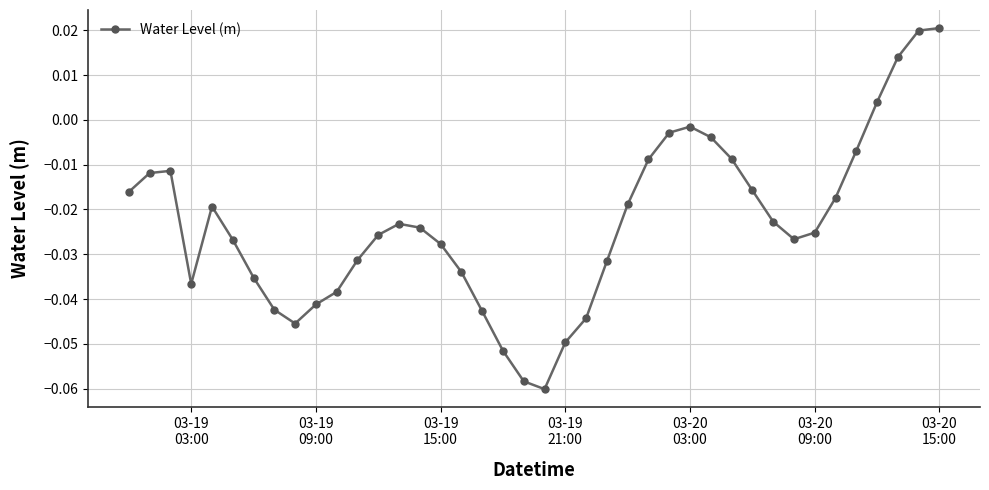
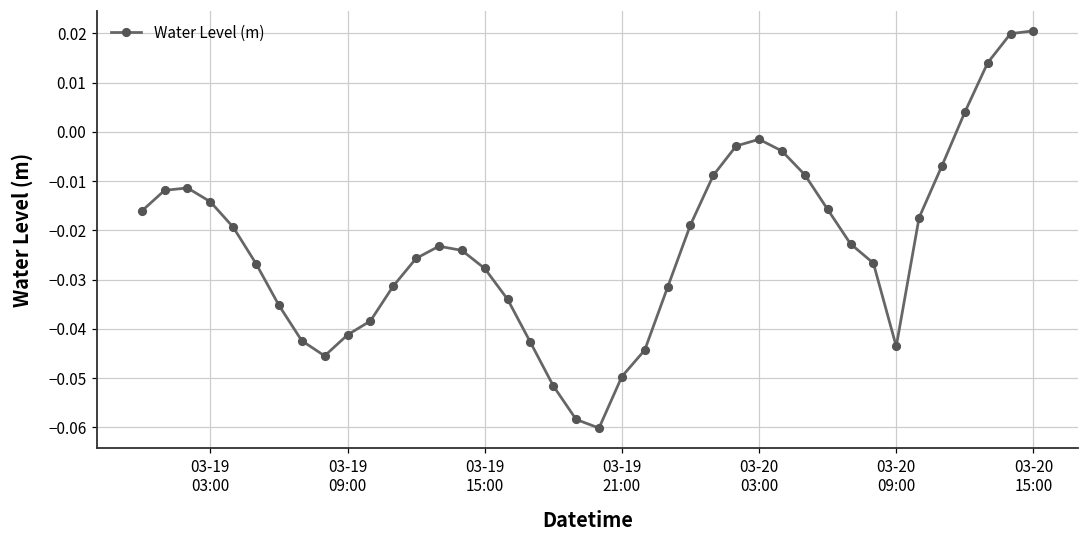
  {
-   "03-19 03:00": -0.037,
+   "03-19 03:00": -0.014,
    "03-19 09:00": -0.041,
    "03-19 15:00": -0.028,
    "03-19 21:00": -0.050,
    "03-20 03:00": -0.002,
-   "03-20 09:00": -0.025,
+   "03-20 09:00": -0.044,
    "03-20 15:00": 0.020
  }
